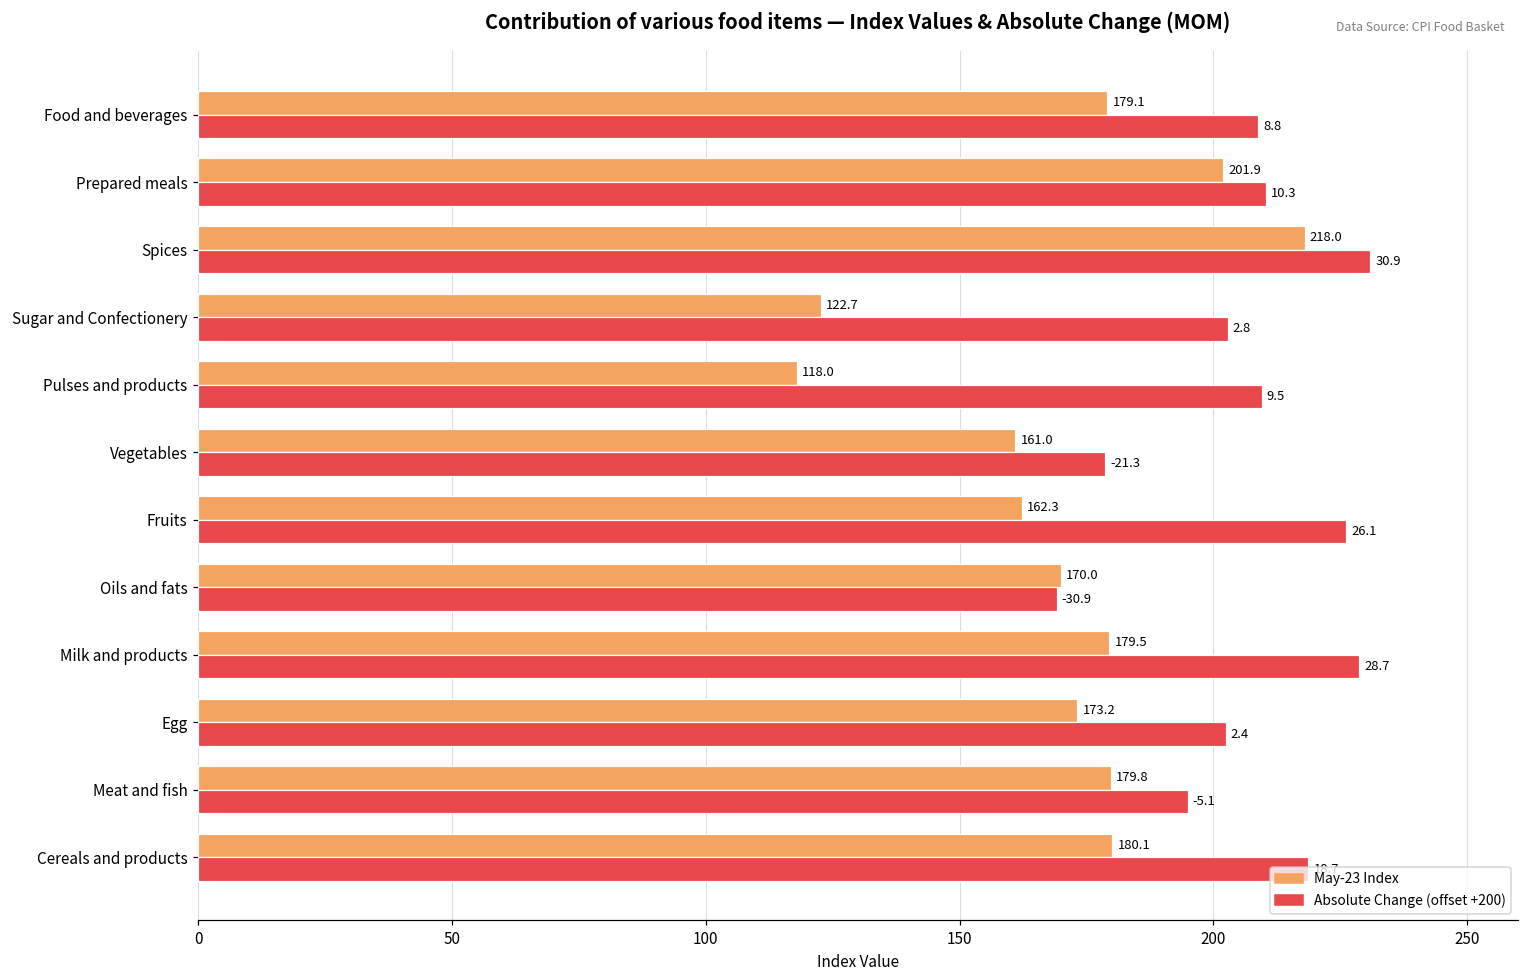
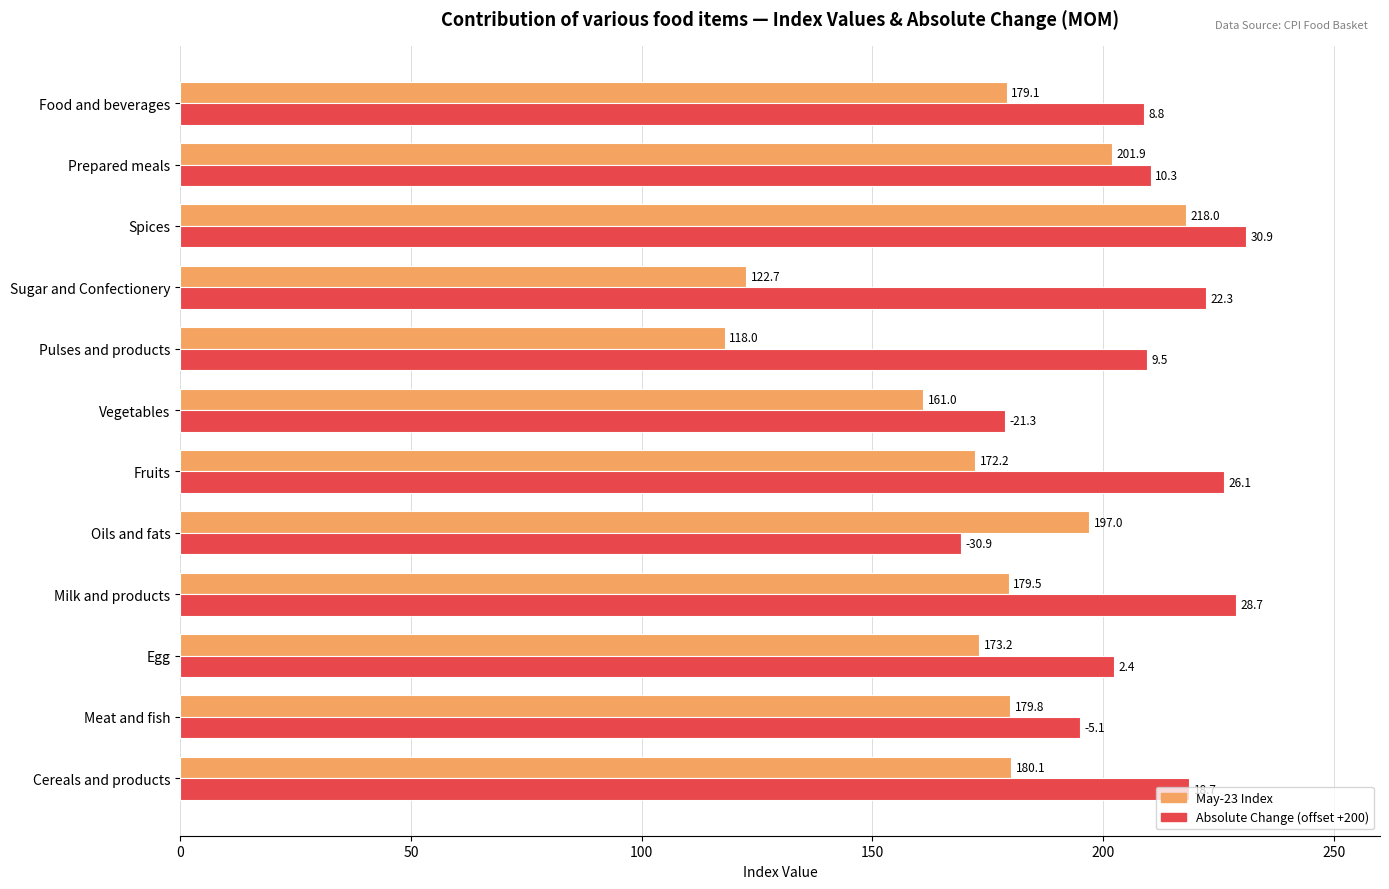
  {
    "May-23 Index": {
      "Food and beverages": 179.1,
      "Prepared meals": 201.9,
      "Spices": 218.0,
      "Sugar and Confectionery": 122.7,
      "Pulses and products": 118.0,
      "Vegetables": 161.0,
-     "Fruits": 162.3,
-     "Oils and fats": 170.0,
+     "Fruits": 172.2,
+     "Oils and fats": 197.0,
      "Milk and products": 179.5,
      "Egg": 173.2,
      "Meat and fish": 179.8,
      "Cereals and products": 180.1
    },
    "Absolute Change (offset +200)": {
-     "Sugar and Confectionery": 2.8
+     "Sugar and Confectionery": 22.3
    }
  }
